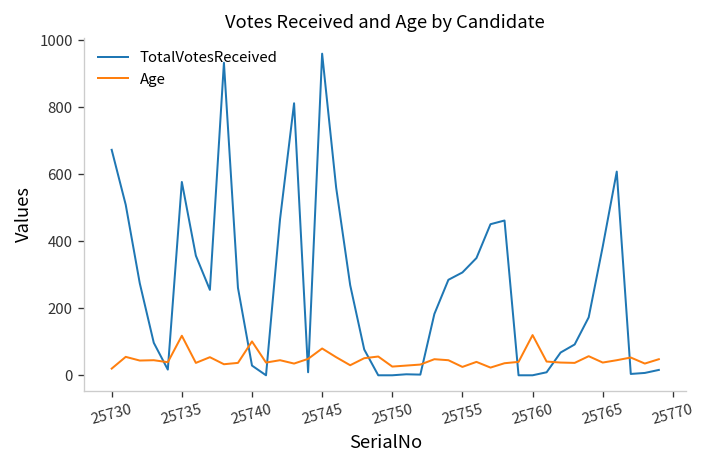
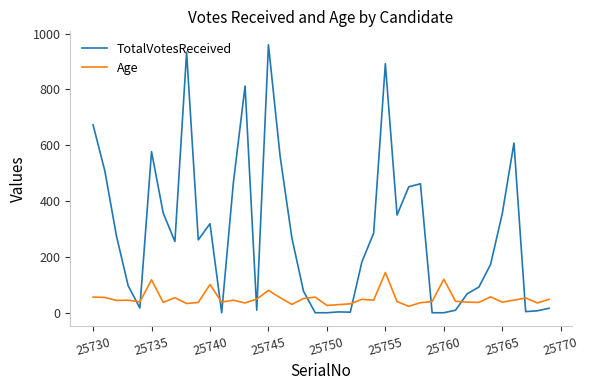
  {
    "TotalVotesReceived": {
      "25730": 670,
      "25735": 580,
-     "25740": 30,
+     "25740": 320,
      "25745": 960,
      "25750": 0,
-     "25755": 310,
+     "25755": 890,
      "25760": 0,
-     "25765": 380
+     "25765": 360
    },
    "Age": {
-     "25730": 20,
+     "25730": 60,
      "25735": 120,
      "25740": 100,
      "25745": 80,
      "25750": 30,
-     "25755": 30,
+     "25755": 140,
      "25760": 120,
      "25765": 40
    }
  }
